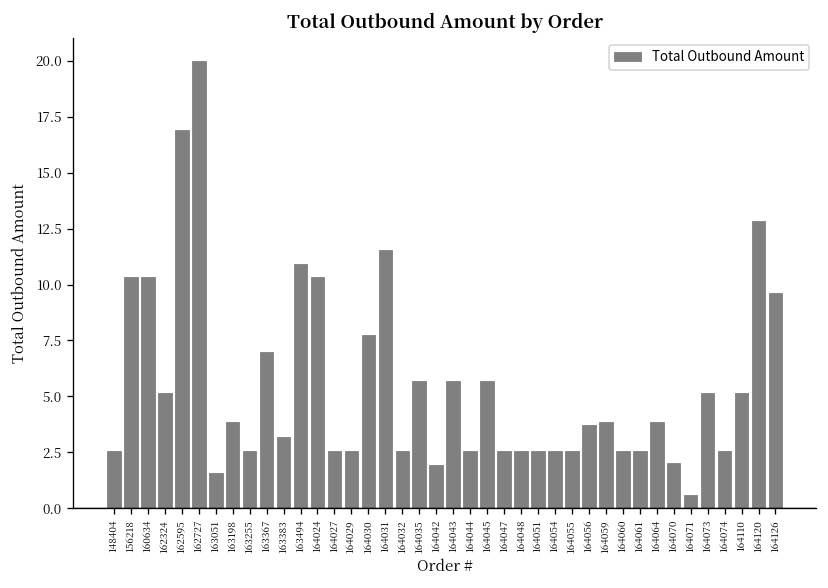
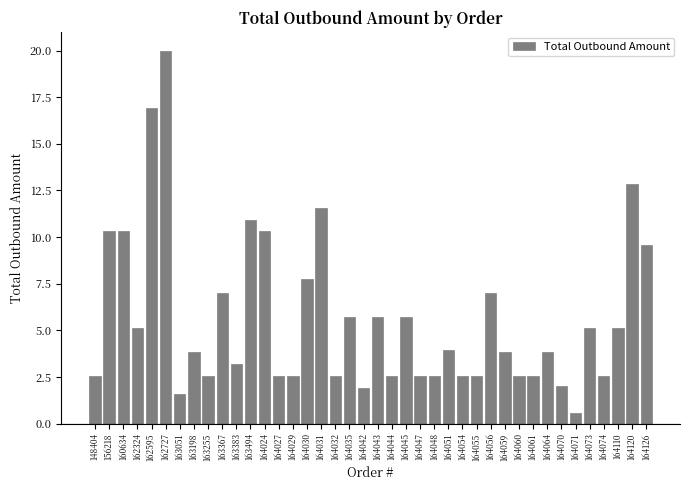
  {
    "148404": 2.6,
    "156218": 10.4,
    "160634": 10.4,
    "162324": 5.2,
    "162595": 16.9,
    "162727": 20.0,
    "163051": 1.6,
    "163198": 3.9,
    "163255": 2.6,
    "163367": 7.0,
    "163383": 3.2,
    "163494": 10.9,
    "164024": 10.4,
    "164027": 2.6,
    "164029": 2.6,
    "164030": 7.8,
    "164031": 11.6,
    "164032": 2.6,
    "164035": 5.7,
    "164042": 1.9,
    "164043": 5.7,
    "164044": 2.6,
    "164045": 5.7,
    "164047": 2.6,
    "164048": 2.6,
-   "164051": 2.6,
+   "164051": 3.9,
    "164054": 2.6,
    "164055": 2.6,
-   "164056": 3.7,
+   "164056": 7.0,
    "164059": 3.9,
    "164060": 2.6,
    "164061": 2.6,
    "164064": 3.9,
    "164070": 2.0,
    "164071": 0.6,
    "164073": 5.2,
    "164074": 2.6,
    "164110": 5.2,
    "164120": 12.9,
    "164126": 9.6
  }
